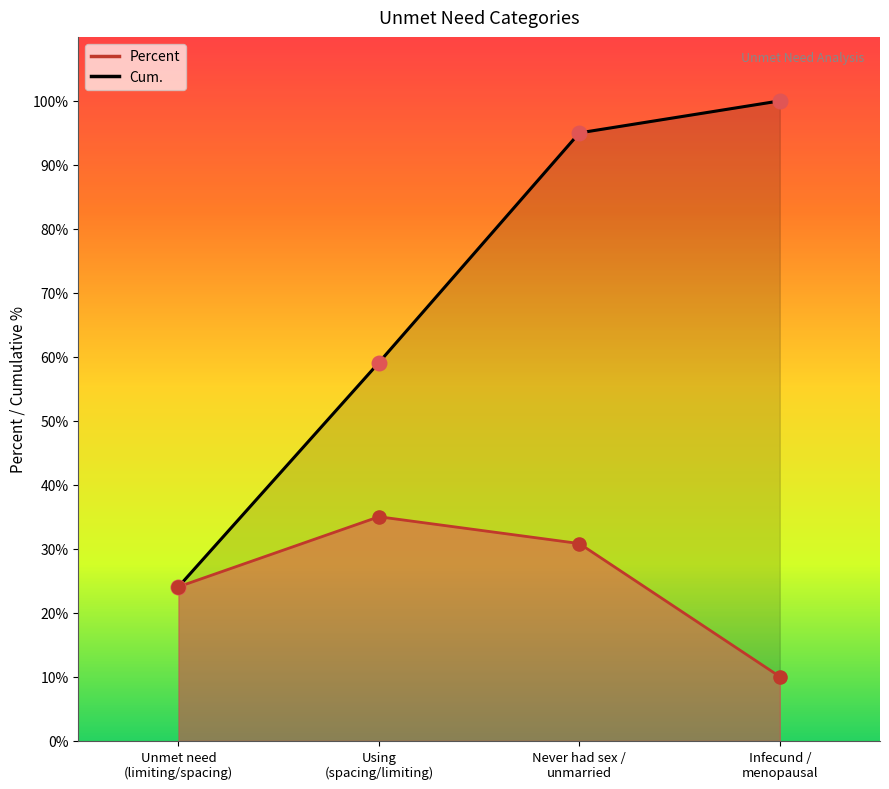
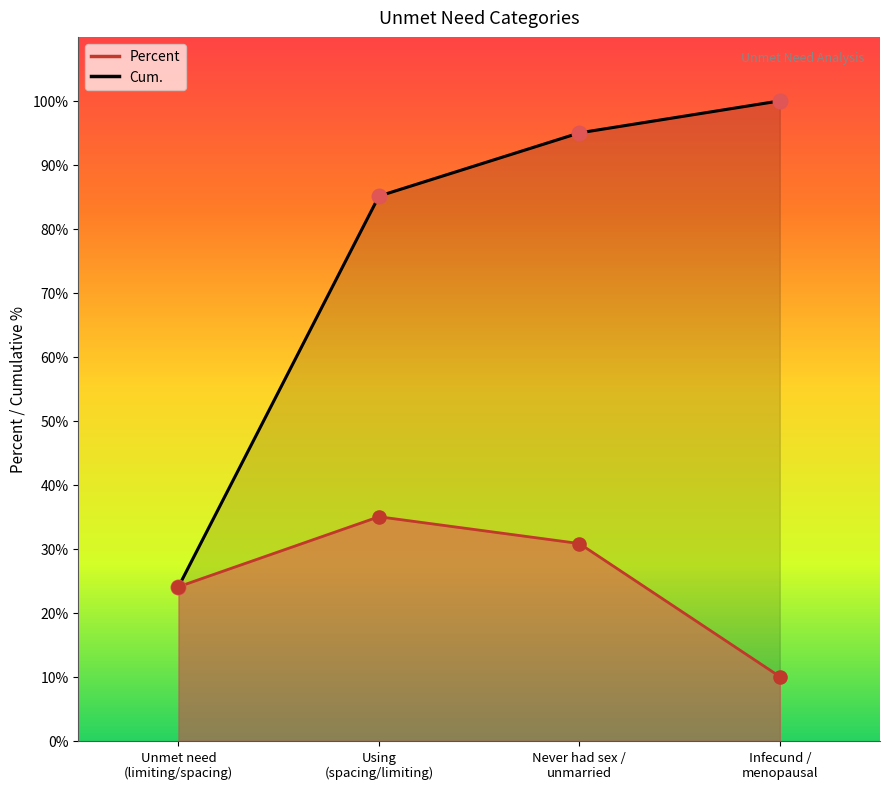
  {
    "Cum.": {
-     "Using (spacing/limiting)": "59%",
+     "Using (spacing/limiting)": "85%",
      "Never had sex / unmarried": "95%",
      "Infecund / menopausal": "100%"
    }
  }
